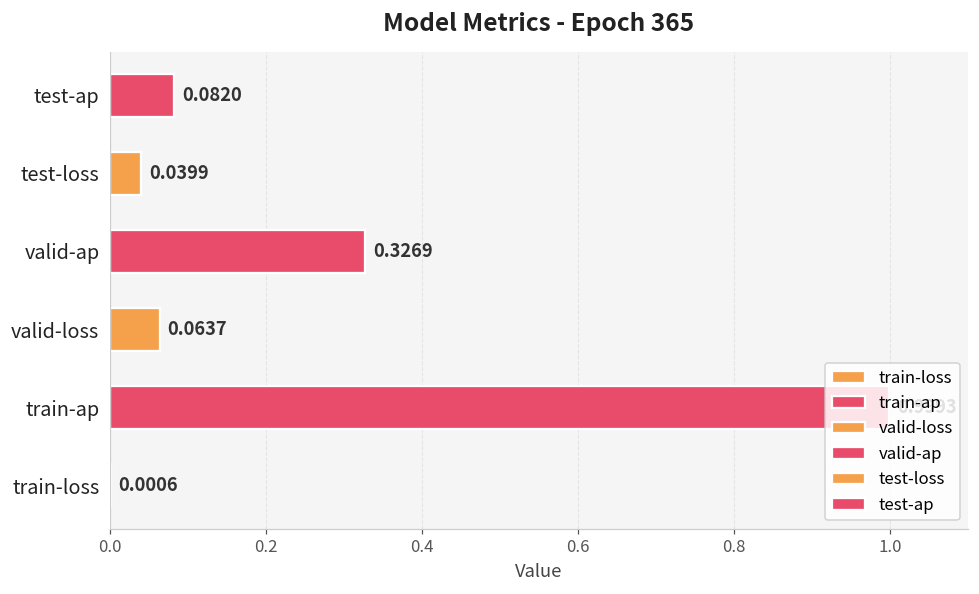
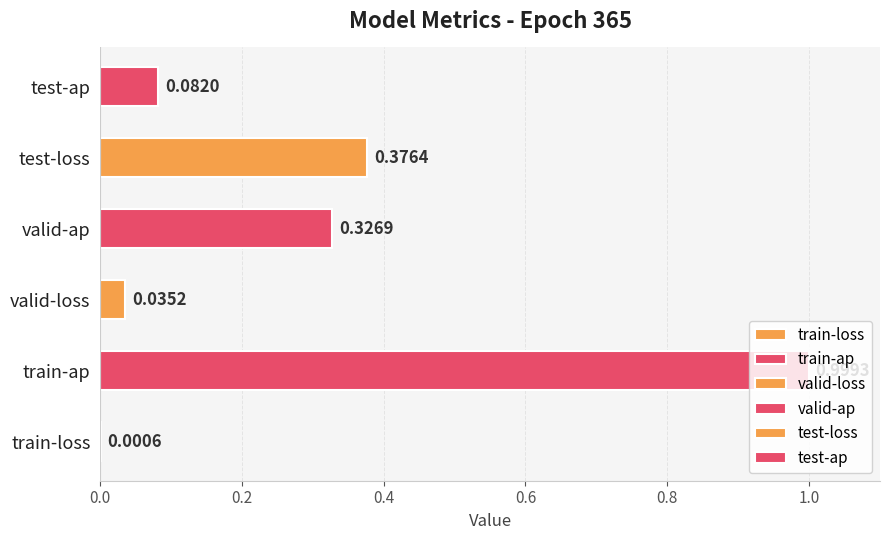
  {
    "test-ap": 0.0820,
-   "test-loss": 0.0399,
+   "test-loss": 0.3764,
    "valid-ap": 0.3269,
-   "valid-loss": 0.0637,
+   "valid-loss": 0.0352,
    "train-loss": 0.0006
  }
